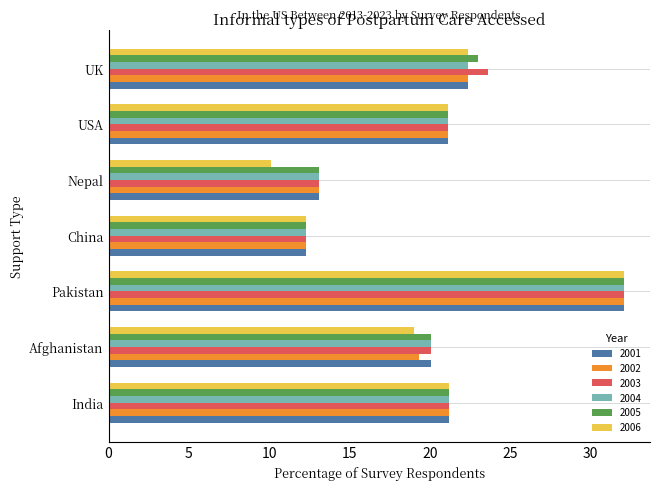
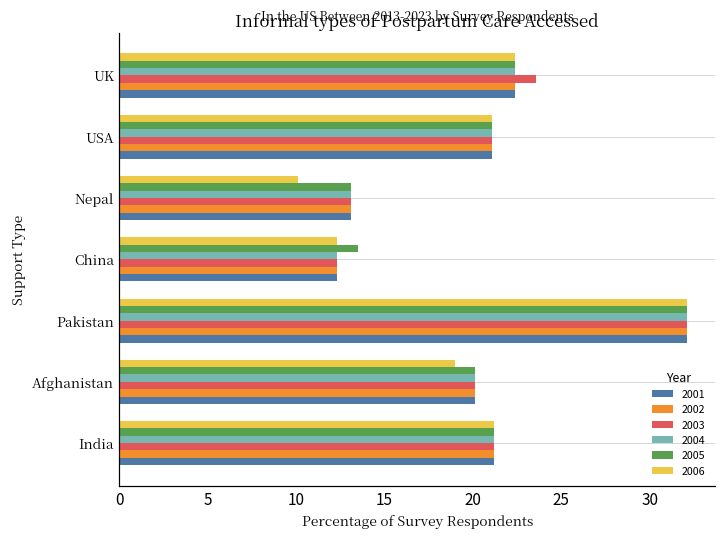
  {
    "2001": {
      "UK": 22.4,
      "USA": 21.1,
      "Nepal": 13.1,
      "China": 12.3,
      "Pakistan": 32.1,
      "Afghanistan": 20.1,
      "India": 21.2
    },
    "2002": {
      "UK": 22.4,
      "USA": 21.1,
      "Nepal": 13.1,
      "China": 12.3,
      "Pakistan": 32.1,
-     "Afghanistan": 19.3,
+     "Afghanistan": 20.1,
      "India": 21.2
    },
    "2003": {
      "UK": 23.6,
      "USA": 21.1,
      "Nepal": 13.1,
      "China": 12.3,
      "Pakistan": 32.1,
      "Afghanistan": 20.1,
      "India": 21.2
    },
    "2004": {
      "UK": 22.4,
      "USA": 21.1,
      "Nepal": 13.1,
      "China": 12.3,
      "Pakistan": 32.1,
      "Afghanistan": 20.1,
      "India": 21.2
    },
    "2005": {
-     "UK": 23.0,
+     "UK": 22.4,
      "USA": 21.1,
      "Nepal": 13.1,
-     "China": 12.3,
+     "China": 13.5,
      "Pakistan": 32.1,
      "Afghanistan": 20.1,
      "India": 21.2
    },
    "2006": {
      "UK": 22.4,
      "USA": 21.1,
      "Nepal": 10.1,
      "China": 12.3,
      "Pakistan": 32.1,
      "Afghanistan": 19.0,
      "India": 21.2
    }
  }
